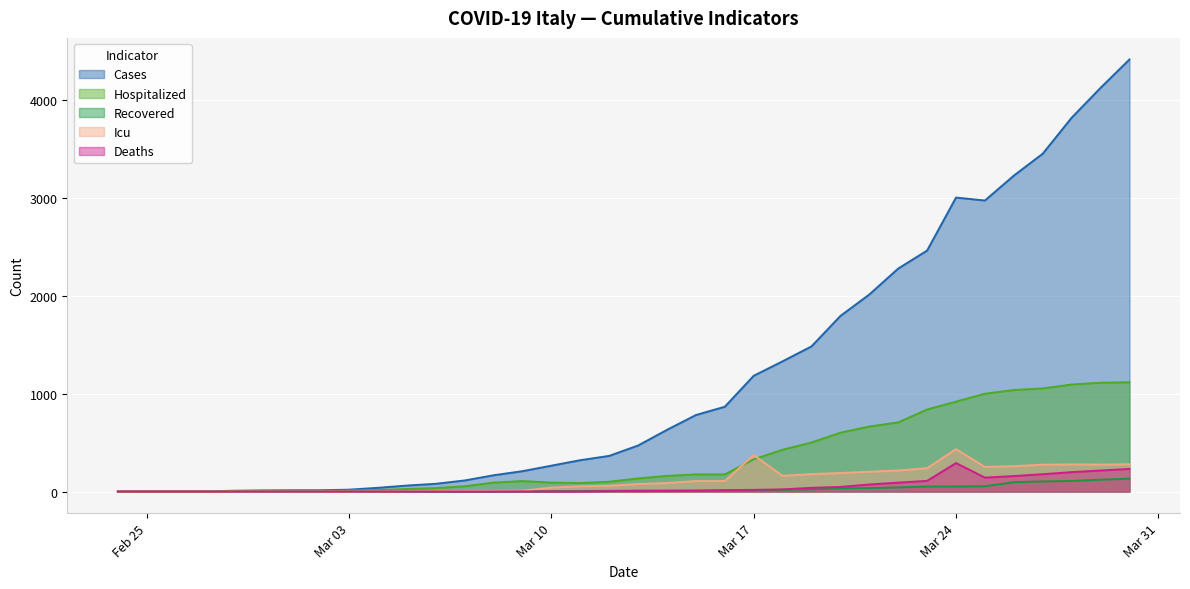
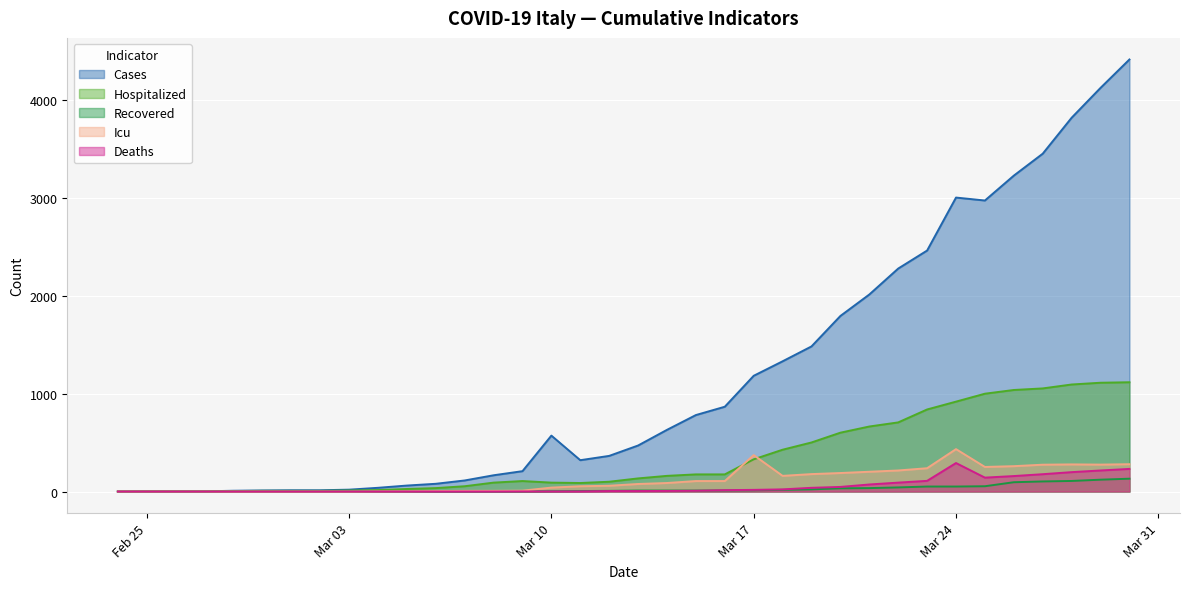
  {
    "Cases": {
-     "Mar 10": 300,
+     "Mar 10": 600,
      "Mar 17": 1200,
      "Mar 24": 3000
    },
    "Icu": {
      "Mar 10": 0,
      "Mar 17": 400,
      "Mar 24": 400
    },
    "Deaths": {
      "Mar 24": 300
    }
  }
